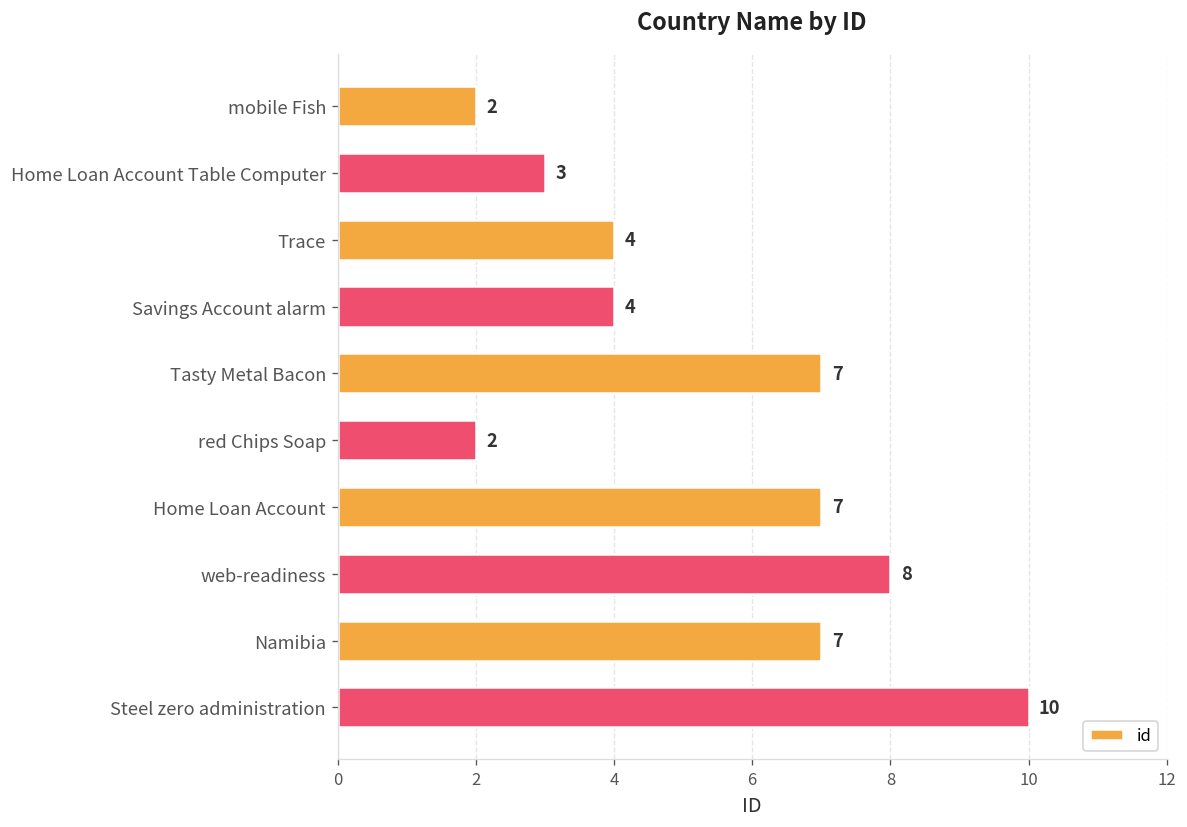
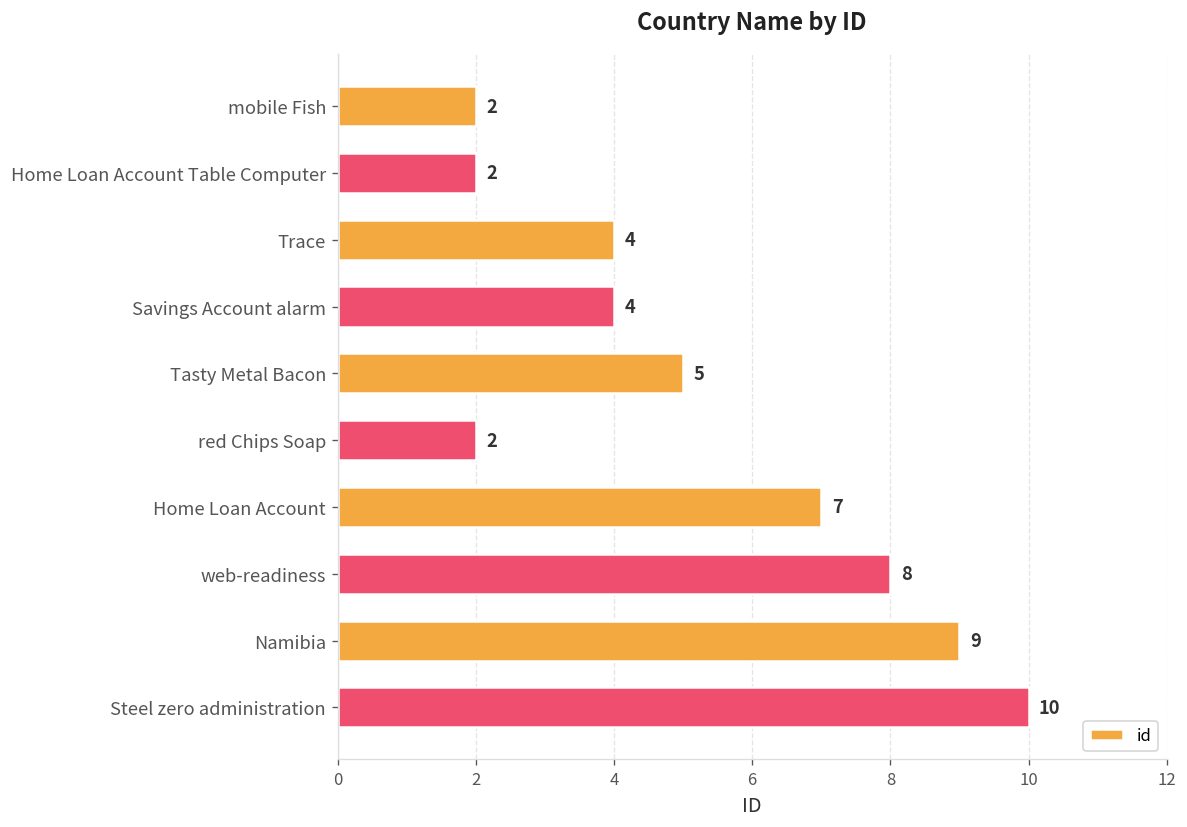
  {
    "mobile Fish": 2,
-   "Home Loan Account Table Computer": 3,
+   "Home Loan Account Table Computer": 2,
    "Trace": 4,
    "Savings Account alarm": 4,
-   "Tasty Metal Bacon": 7,
+   "Tasty Metal Bacon": 5,
    "red Chips Soap": 2,
    "Home Loan Account": 7,
    "web-readiness": 8,
-   "Namibia": 7,
+   "Namibia": 9,
    "Steel zero administration": 10
  }
